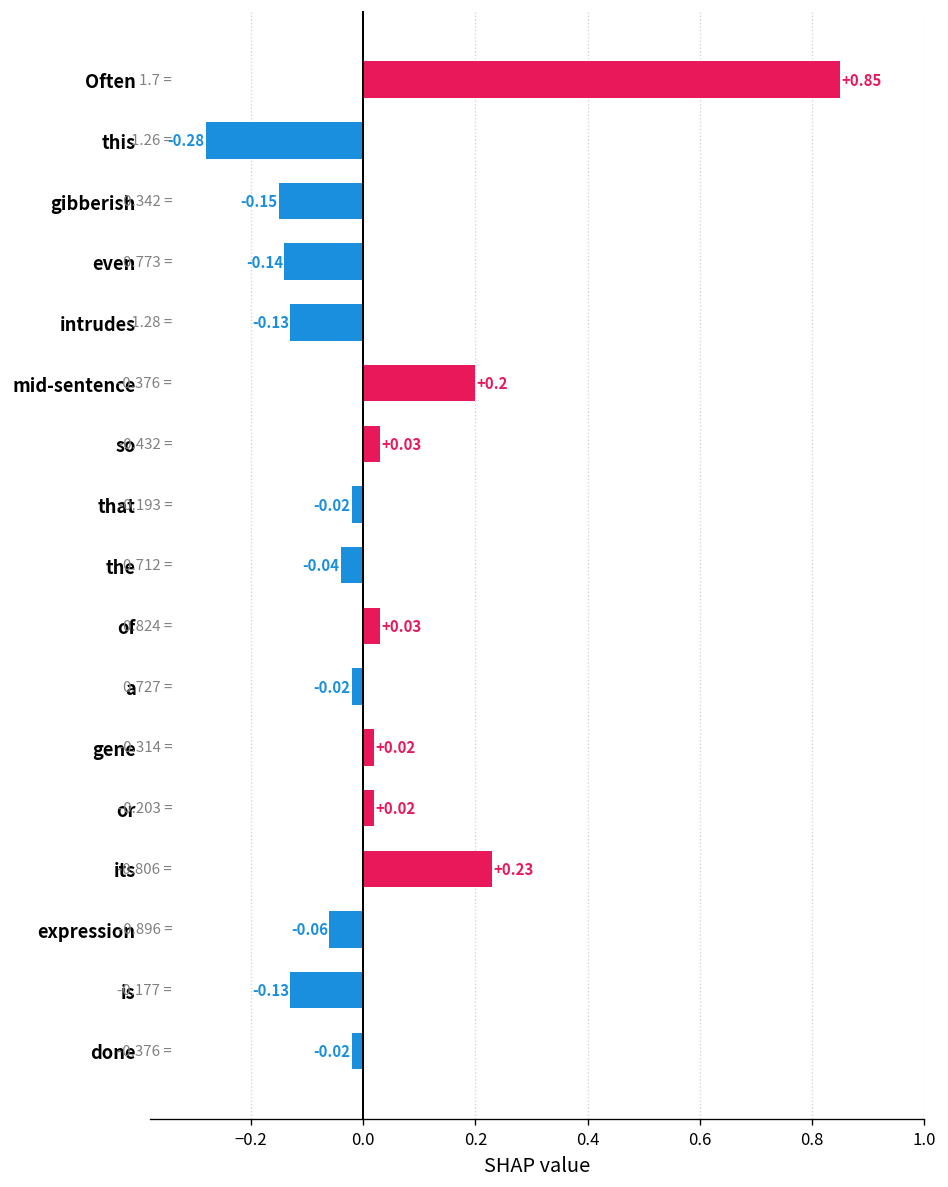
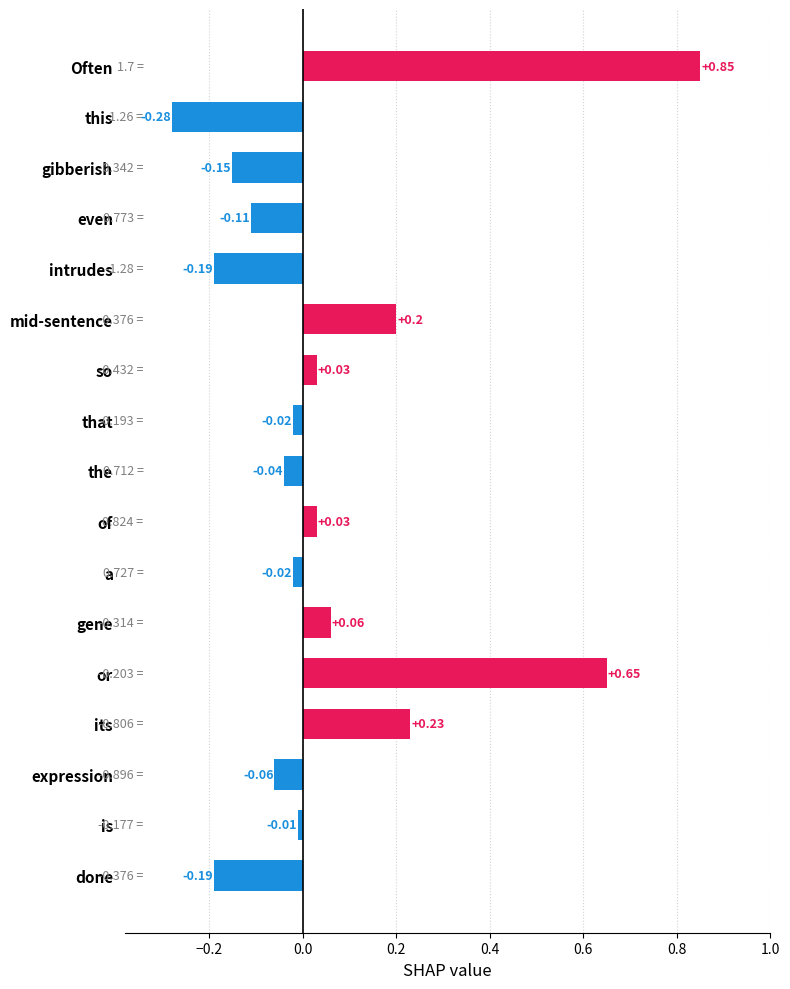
  {
    "Often": "+0.85",
    "this": "-0.28",
    "gibberish": "-0.15",
-   "even": "-0.14",
-   "intrudes": "-0.13",
+   "even": "-0.11",
+   "intrudes": "-0.19",
    "mid-sentence": "+0.2",
    "so": "+0.03",
    "that": "-0.02",
    "the": "-0.04",
    "of": "+0.03",
    "a": "-0.02",
-   "gene": "+0.02",
-   "or": "+0.02",
+   "gene": "+0.06",
+   "or": "+0.65",
    "its": "+0.23",
    "expression": "-0.06",
-   "is": "-0.13",
-   "done": "-0.02"
+   "is": "-0.01",
+   "done": "-0.19"
  }
